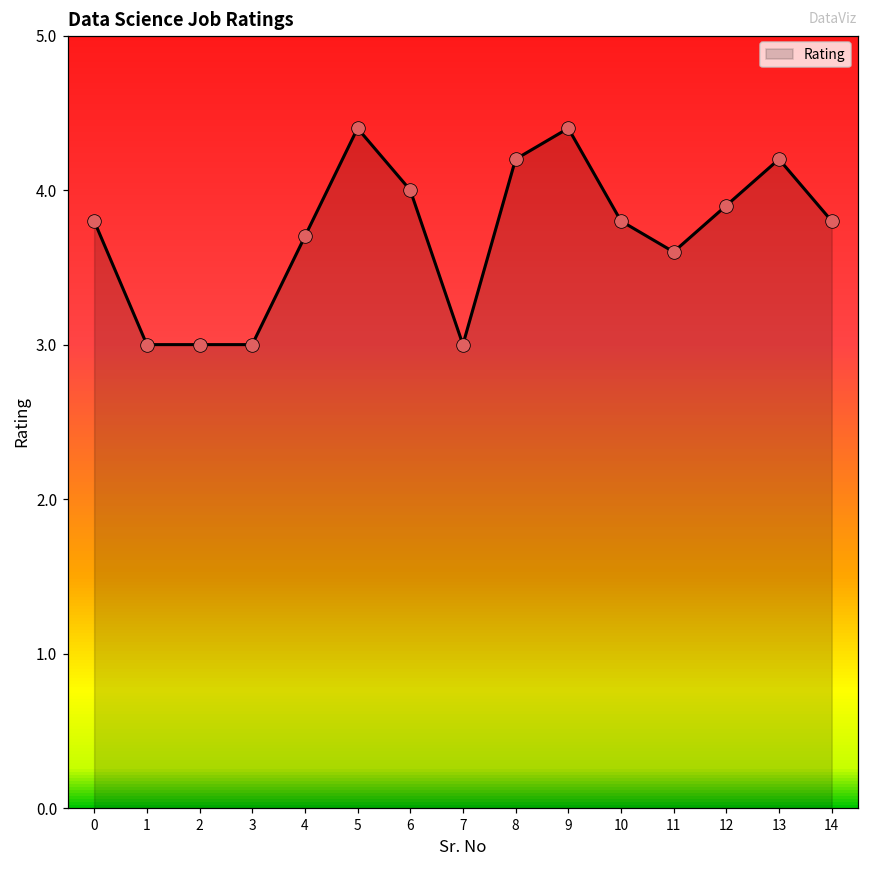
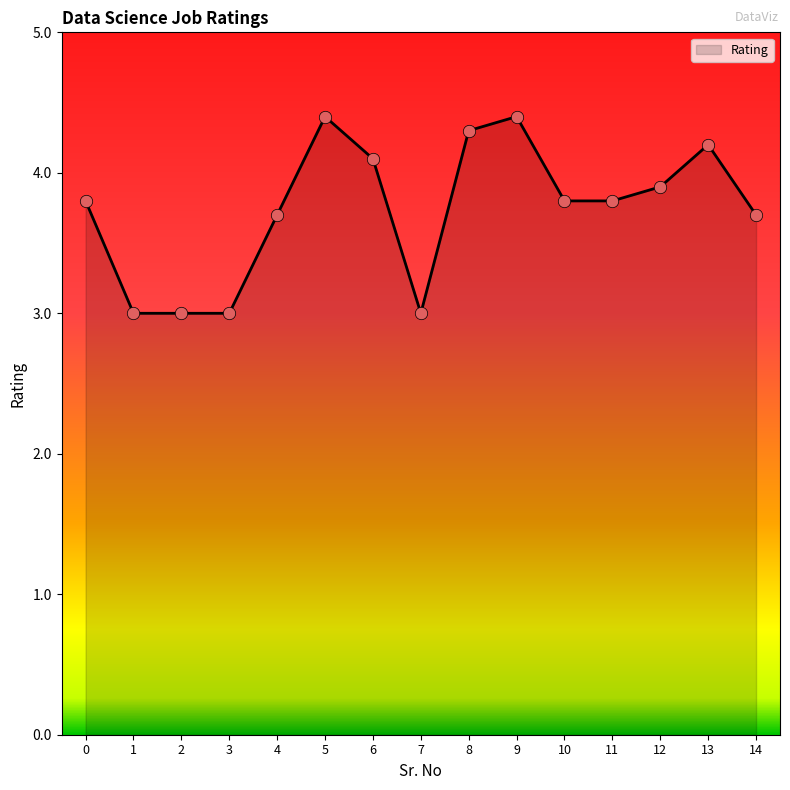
  {
    "0": 3.8,
    "1": 3.0,
    "2": 3.0,
    "3": 3.0,
    "4": 3.7,
    "5": 4.4,
-   "6": 4.0,
+   "6": 4.1,
    "7": 3.0,
-   "8": 4.2,
+   "8": 4.3,
    "9": 4.4,
    "10": 3.8,
-   "11": 3.6,
+   "11": 3.8,
    "12": 3.9,
    "13": 4.2,
-   "14": 3.8
+   "14": 3.7
  }
